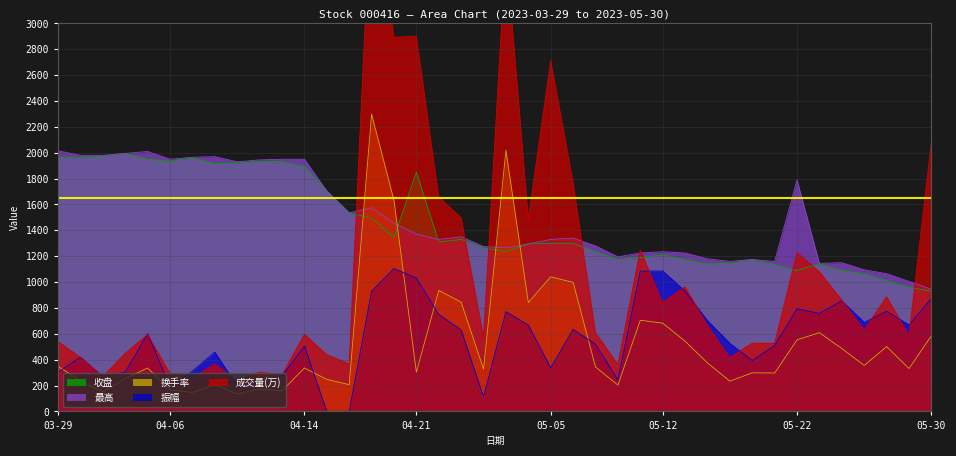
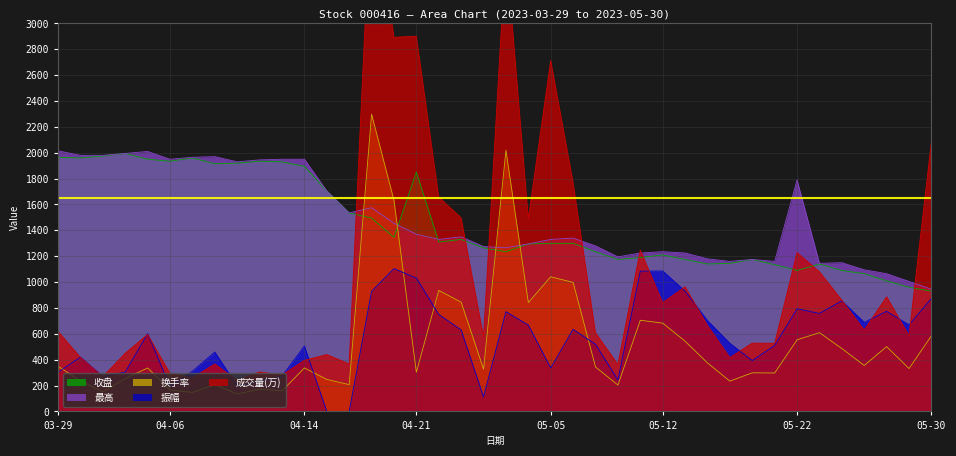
  {
    "收盘": {
      "03-29": 1970,
      "04-14": 1900,
      "04-21": 1850,
      "05-05": 1300,
      "05-12": 1210,
      "05-22": 1090
    },
    "最高": {
      "03-29": 2020,
      "04-14": 1950,
      "04-21": 1370,
      "05-05": 1330,
      "05-12": 1240,
      "05-22": 1790
    },
    "换手率": {
      "03-29": 350,
      "04-14": 340,
      "04-21": 300,
      "05-05": 1040,
      "05-12": 680,
      "05-22": 550,
      "05-30": 590
    },
    "振幅": {
      "03-29": 300,
      "04-14": 510,
      "04-21": 1030,
      "05-05": 340,
      "05-12": 1090,
      "05-22": 790,
      "05-30": 870
    },
    "成交量(万)": {
-     "03-29": 540,
-     "04-14": 600,
+     "03-29": 620,
+     "04-14": 400,
      "04-21": 2900,
      "05-05": 2720,
      "05-12": 840,
      "05-22": 1230,
      "05-30": 2090
    }
  }
